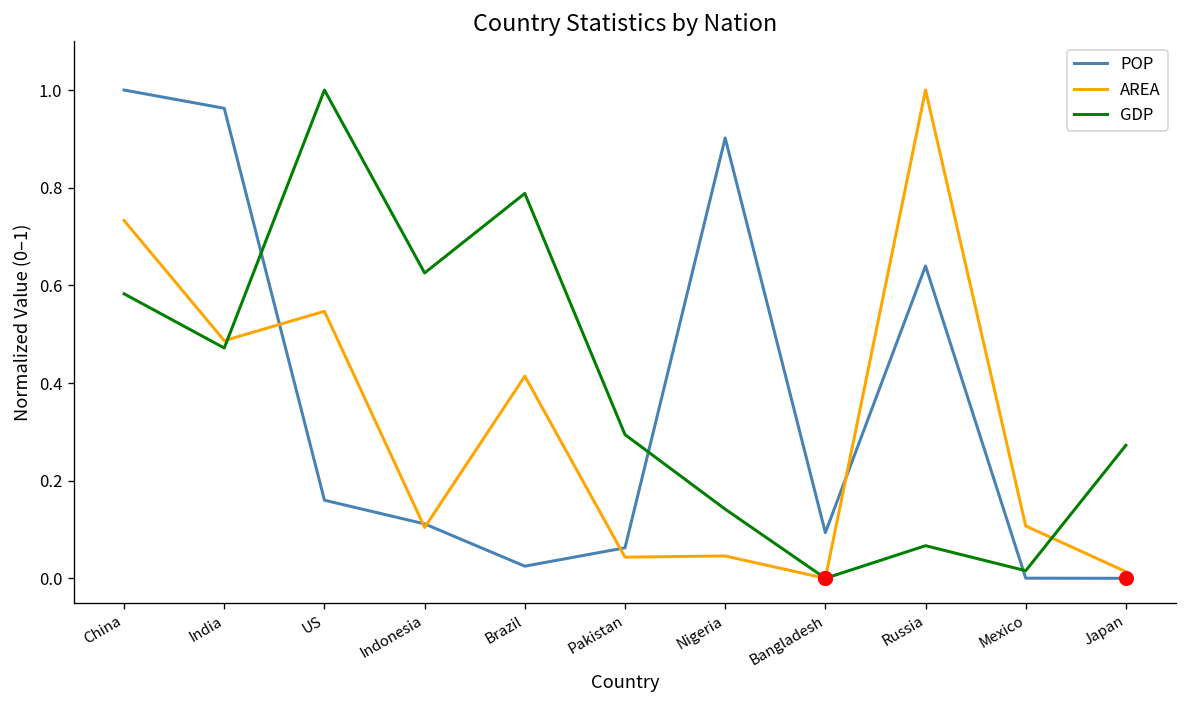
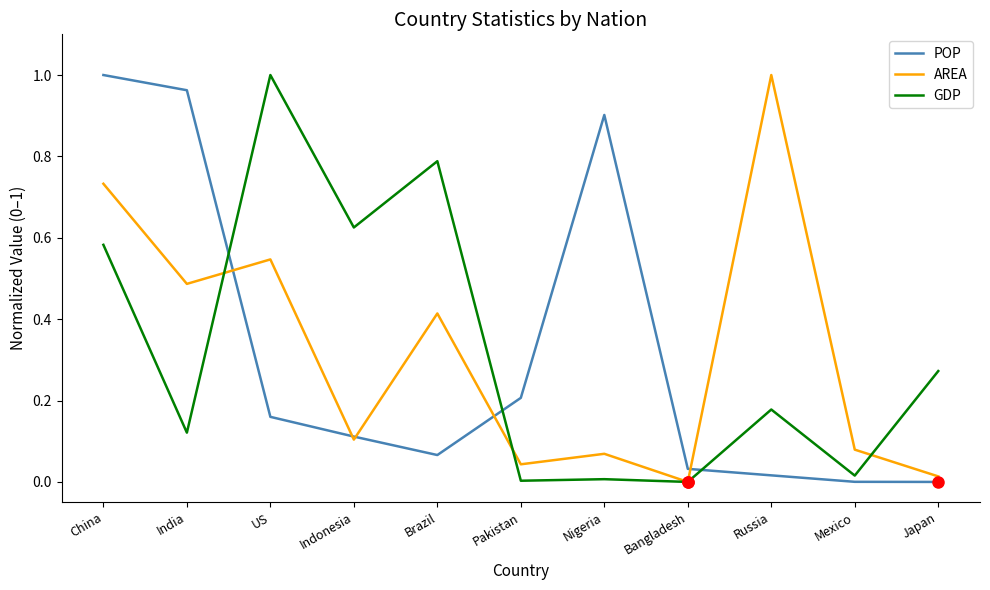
  {
    "POP": {
      "China": 1.00,
      "India": 0.96,
      "US": 0.16,
      "Indonesia": 0.11,
-     "Brazil": 0.02,
-     "Pakistan": 0.06,
+     "Brazil": 0.07,
+     "Pakistan": 0.21,
      "Nigeria": 0.90,
-     "Bangladesh": 0.09,
-     "Russia": 0.64,
+     "Bangladesh": 0.03,
+     "Russia": 0.02,
      "Mexico": 0.00
    },
    "AREA": {
      "China": 0.73,
      "India": 0.49,
      "US": 0.55,
      "Indonesia": 0.10,
      "Brazil": 0.41,
      "Pakistan": 0.04,
-     "Nigeria": 0.05,
+     "Nigeria": 0.07,
      "Russia": 1.00,
-     "Mexico": 0.11,
+     "Mexico": 0.08,
      "Japan": 0.01
    },
    "GDP": {
      "China": 0.58,
-     "India": 0.47,
+     "India": 0.12,
      "US": 1.00,
      "Indonesia": 0.63,
      "Brazil": 0.79,
-     "Pakistan": 0.29,
-     "Nigeria": 0.14,
-     "Russia": 0.07,
+     "Pakistan": 0.00,
+     "Nigeria": 0.01,
+     "Russia": 0.18,
      "Mexico": 0.02,
      "Japan": 0.27
    }
  }
